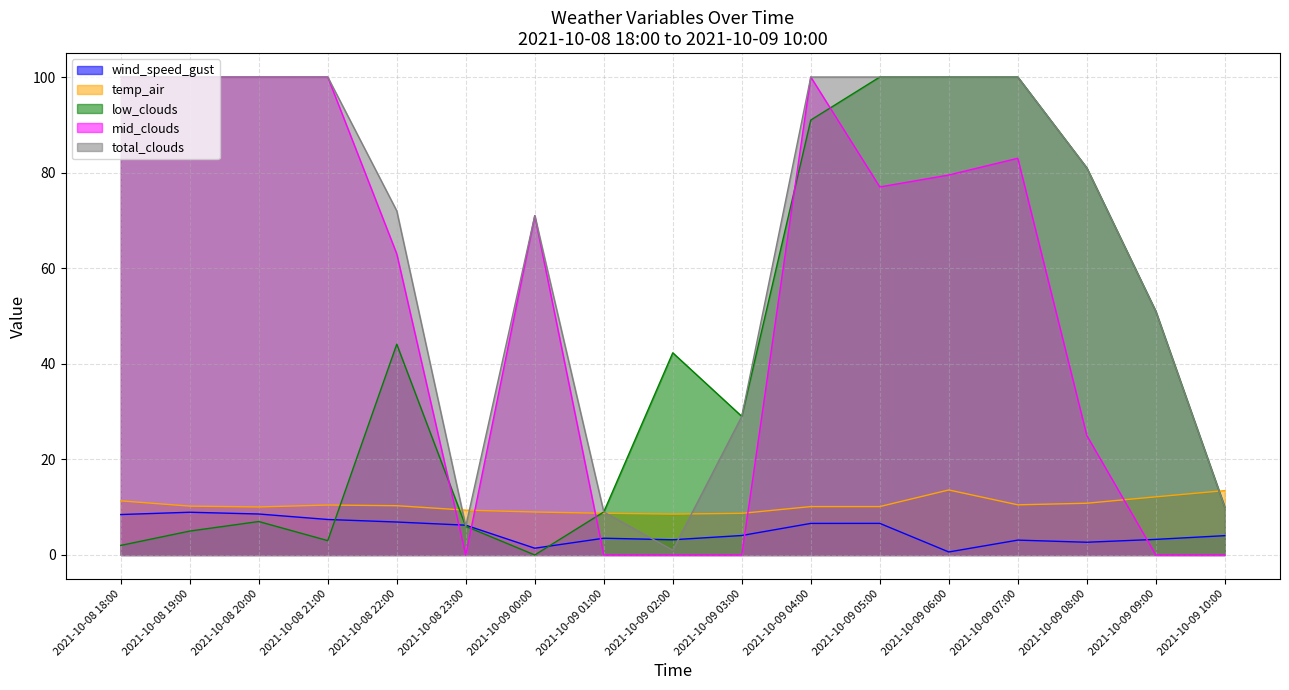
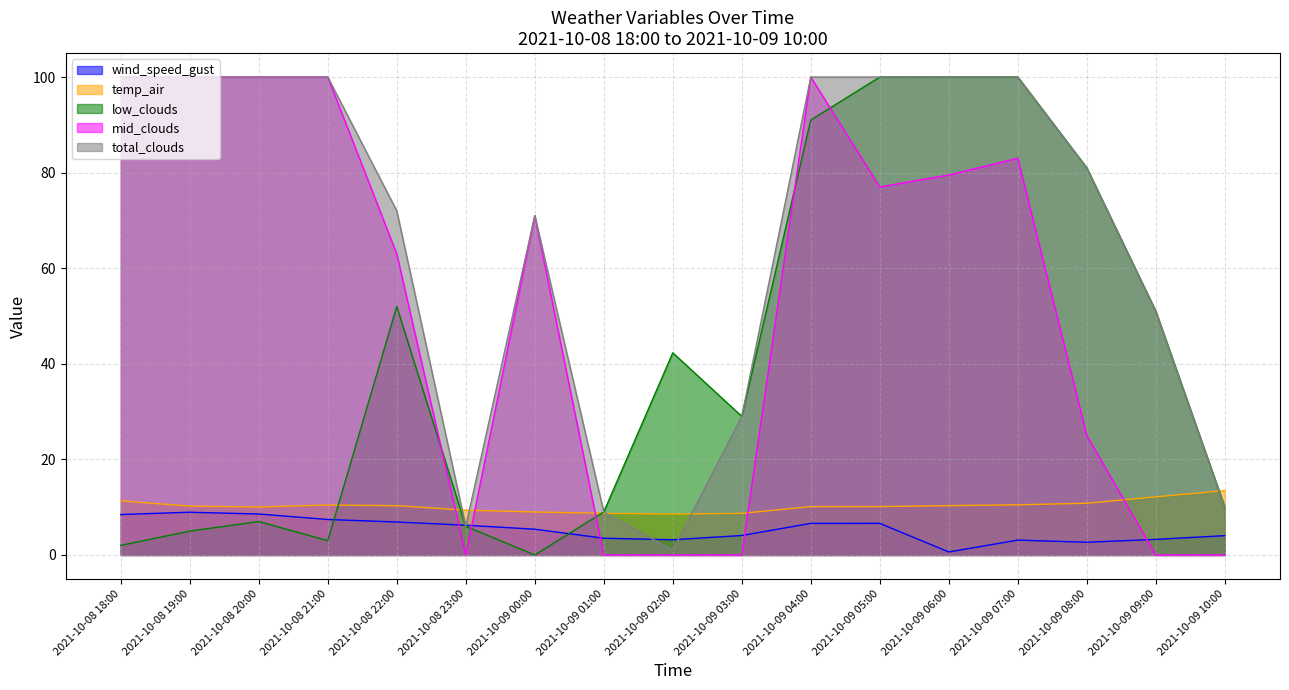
  {
    "wind_speed_gust": {
      "2021-10-08 18:00": 8,
      "2021-10-08 19:00": 9,
      "2021-10-08 20:00": 9,
      "2021-10-08 21:00": 7,
      "2021-10-08 22:00": 7,
-     "2021-10-09 00:00": 1,
+     "2021-10-09 00:00": 5,
      "2021-10-09 01:00": 4,
      "2021-10-09 02:00": 3,
      "2021-10-09 03:00": 4,
      "2021-10-09 04:00": 7,
      "2021-10-09 05:00": 7,
      "2021-10-09 06:00": 1,
      "2021-10-09 07:00": 3,
      "2021-10-09 08:00": 3,
      "2021-10-09 09:00": 3,
      "2021-10-09 10:00": 4
    },
    "temp_air": {
      "2021-10-08 18:00": 11,
      "2021-10-08 19:00": 10,
      "2021-10-08 20:00": 10,
      "2021-10-08 21:00": 10,
      "2021-10-08 22:00": 10,
      "2021-10-08 23:00": 9,
      "2021-10-09 00:00": 9,
      "2021-10-09 02:00": 9,
      "2021-10-09 03:00": 9,
      "2021-10-09 04:00": 10,
      "2021-10-09 05:00": 10,
-     "2021-10-09 06:00": 14,
+     "2021-10-09 06:00": 10,
      "2021-10-09 07:00": 10,
      "2021-10-09 08:00": 11,
      "2021-10-09 09:00": 12,
      "2021-10-09 10:00": 13
    },
    "low_clouds": {
      "2021-10-08 18:00": 2,
      "2021-10-08 19:00": 5,
      "2021-10-08 20:00": 7,
      "2021-10-08 21:00": 3,
-     "2021-10-08 22:00": 44,
+     "2021-10-08 22:00": 52,
      "2021-10-09 00:00": 0,
      "2021-10-09 02:00": 42,
      "2021-10-09 04:00": 91
    },
    "mid_clouds": {
      "2021-10-08 22:00": 63,
      "2021-10-08 23:00": 0,
      "2021-10-09 01:00": 0,
      "2021-10-09 02:00": 0,
      "2021-10-09 03:00": 0,
      "2021-10-09 05:00": 77,
      "2021-10-09 06:00": 80,
      "2021-10-09 07:00": 83,
      "2021-10-09 08:00": 25,
      "2021-10-09 09:00": 0,
      "2021-10-09 10:00": 0
    },
    "total_clouds": {
      "2021-10-08 22:00": 72,
      "2021-10-09 02:00": 1
    }
  }
